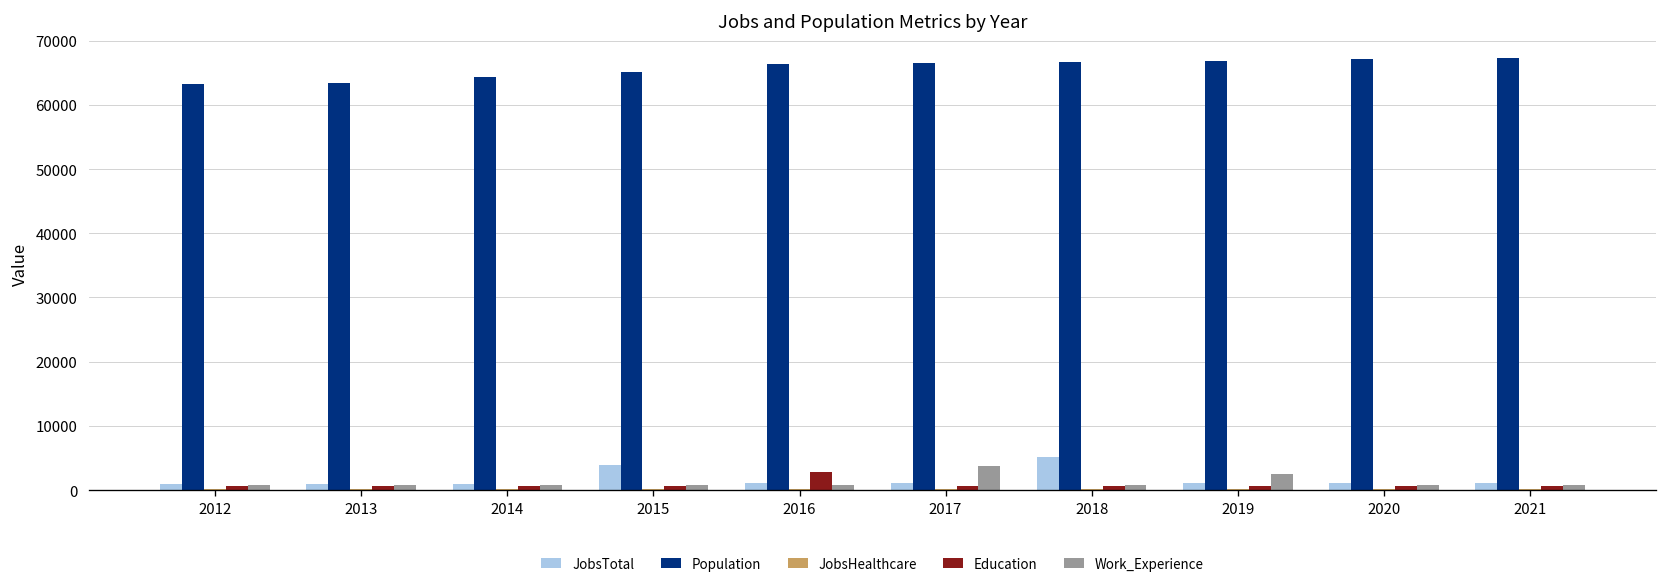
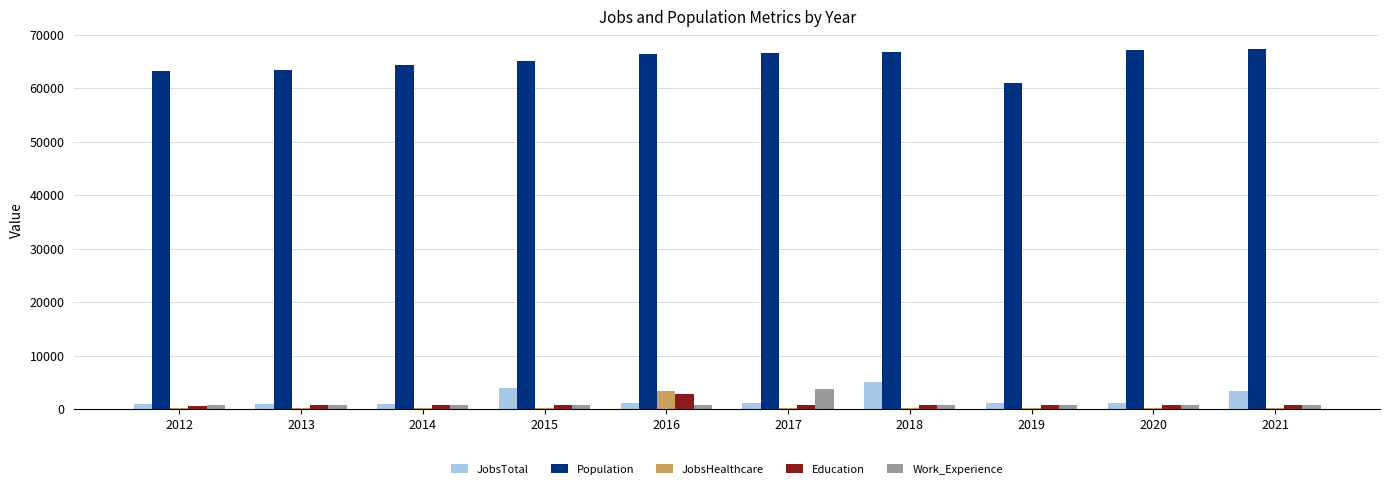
  {
    "JobsTotal": {
      "2012": 1000,
      "2013": 1000,
      "2014": 1000,
      "2015": 4000,
      "2016": 1000,
      "2017": 1000,
      "2018": 5000,
      "2019": 1000,
      "2020": 1000,
-     "2021": 1000
+     "2021": 3000
    },
    "Population": {
      "2012": 63000,
      "2013": 63000,
      "2014": 64000,
      "2015": 65000,
      "2016": 66000,
      "2017": 67000,
      "2018": 67000,
-     "2019": 67000,
+     "2019": 61000,
      "2020": 67000,
      "2021": 67000
    },
    "JobsHealthcare": {
-     "2016": 0
+     "2016": 3000
    },
    "Education": {
      "2012": 1000,
      "2013": 1000,
      "2014": 1000,
      "2015": 1000,
      "2016": 3000,
      "2017": 1000,
      "2018": 1000,
      "2019": 1000,
      "2020": 1000,
      "2021": 1000
    },
    "Work_Experience": {
      "2012": 1000,
      "2013": 1000,
      "2014": 1000,
      "2015": 1000,
      "2016": 1000,
      "2017": 4000,
      "2018": 1000,
-     "2019": 2000,
+     "2019": 1000,
      "2020": 1000,
      "2021": 1000
    }
  }
